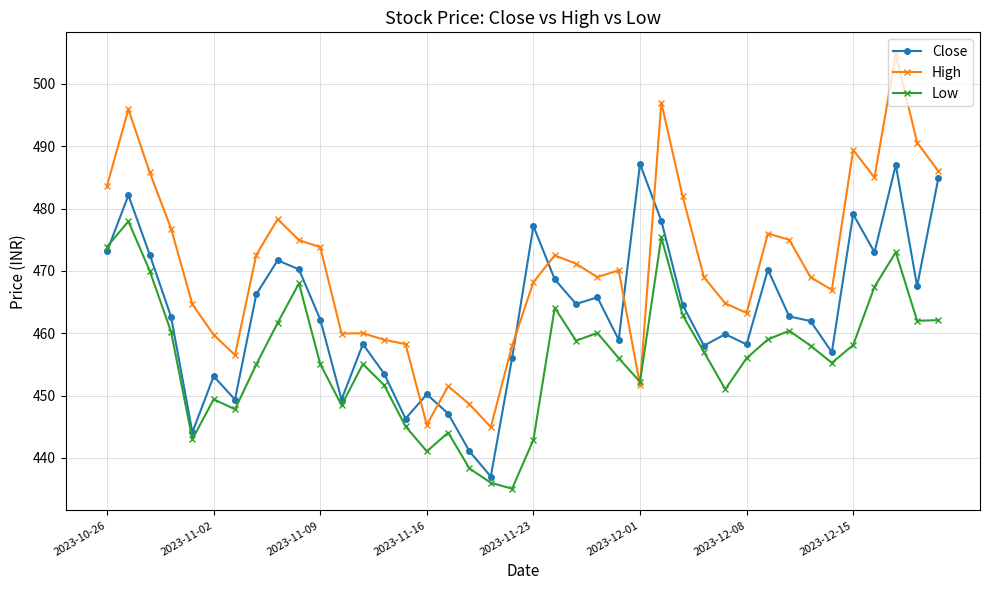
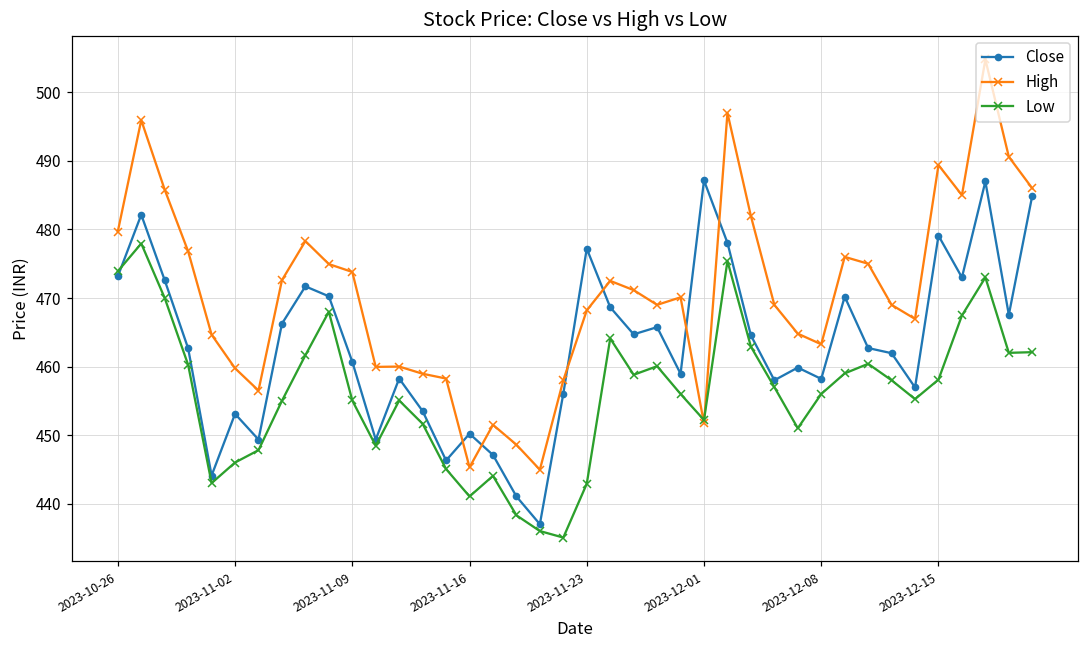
  {
    "Close": {
      "2023-10-26": 473,
      "2023-11-02": 453,
-     "2023-11-09": 462,
+     "2023-11-09": 461,
      "2023-11-16": 450,
      "2023-11-23": 477,
      "2023-12-01": 487,
      "2023-12-08": 458,
      "2023-12-15": 479
    },
    "High": {
-     "2023-10-26": 484,
+     "2023-10-26": 480,
      "2023-11-02": 460,
      "2023-11-09": 474,
      "2023-11-16": 445,
      "2023-11-23": 468,
      "2023-12-01": 452,
      "2023-12-08": 463,
      "2023-12-15": 489
    },
    "Low": {
      "2023-10-26": 474,
-     "2023-11-02": 449,
+     "2023-11-02": 446,
      "2023-11-09": 455,
      "2023-11-16": 441,
      "2023-11-23": 443,
      "2023-12-01": 452,
      "2023-12-08": 456,
      "2023-12-15": 458
    }
  }
